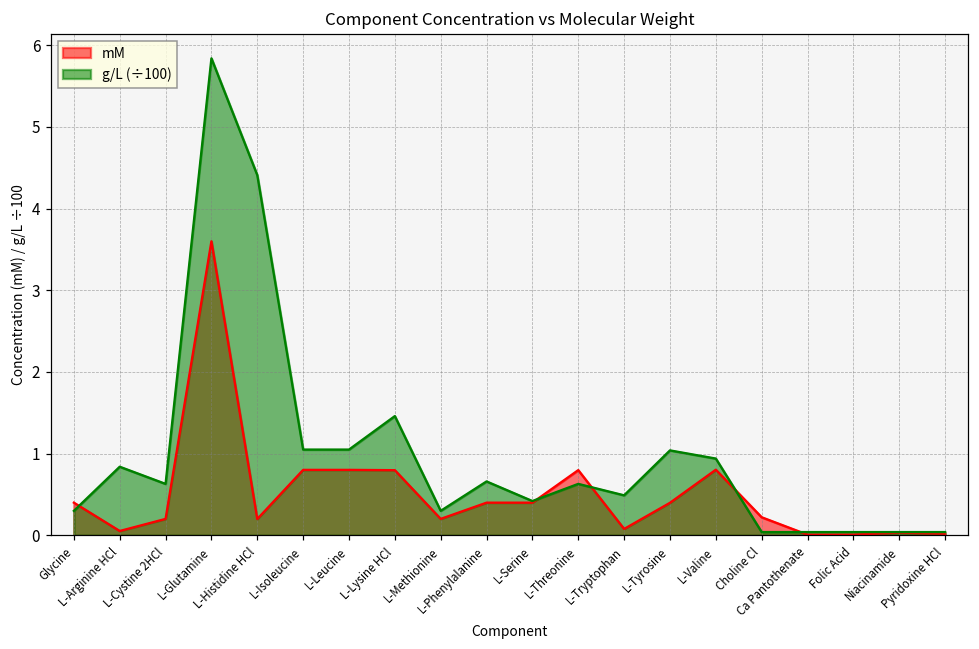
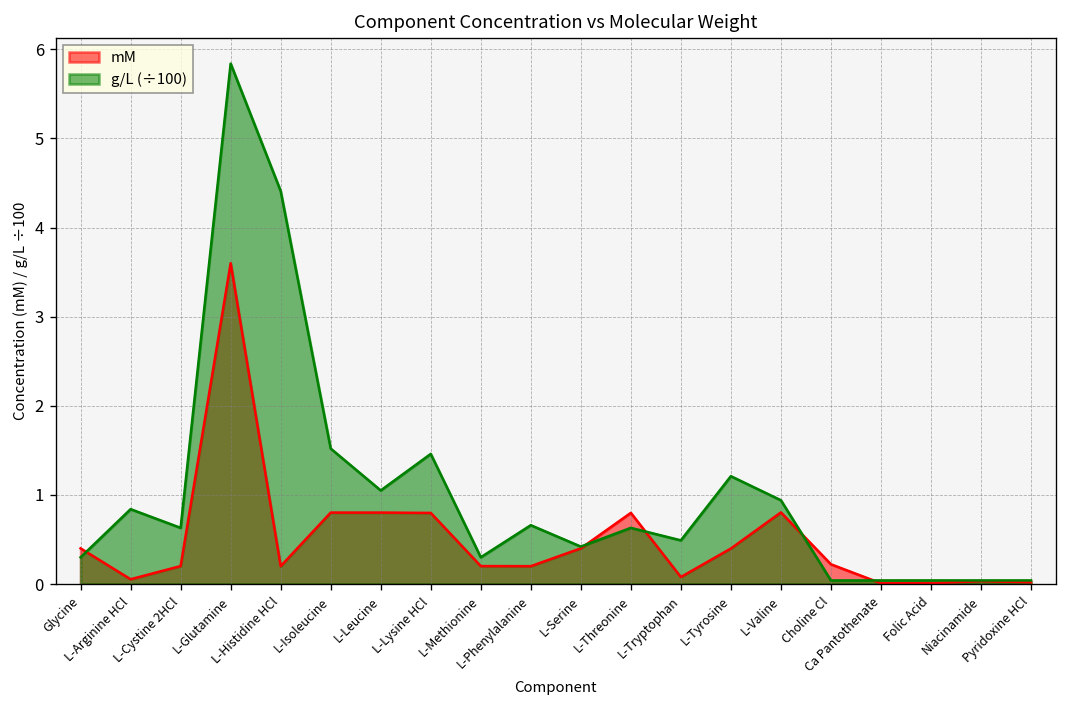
  {
    "mM": {
      "Glycine": 0.4,
      "L-Arginine HCl": 0.1,
      "L-Cystine 2HCl": 0.2,
      "L-Glutamine": 3.6,
      "L-Histidine HCl": 0.2,
      "L-Isoleucine": 0.8,
      "L-Leucine": 0.8,
      "L-Lysine HCl": 0.8,
      "L-Methionine": 0.2,
-     "L-Phenylalanine": 0.4,
+     "L-Phenylalanine": 0.2,
      "L-Threonine": 0.8,
      "L-Tryptophan": 0.1,
      "L-Tyrosine": 0.4,
      "L-Valine": 0.8,
      "Choline Cl": 0.2
    },
    "g/L (÷100)": {
      "Glycine": 0.3,
      "L-Arginine HCl": 0.8,
      "L-Cystine 2HCl": 0.6,
      "L-Glutamine": 5.8,
      "L-Histidine HCl": 4.4,
-     "L-Isoleucine": 1.1,
+     "L-Isoleucine": 1.5,
      "L-Leucine": 1.1,
      "L-Lysine HCl": 1.5,
      "L-Methionine": 0.3,
      "L-Phenylalanine": 0.7,
      "L-Threonine": 0.6,
      "L-Tryptophan": 0.5,
-     "L-Tyrosine": 1.0,
+     "L-Tyrosine": 1.2,
      "L-Valine": 0.9,
      "Choline Cl": 0.0
    }
  }
